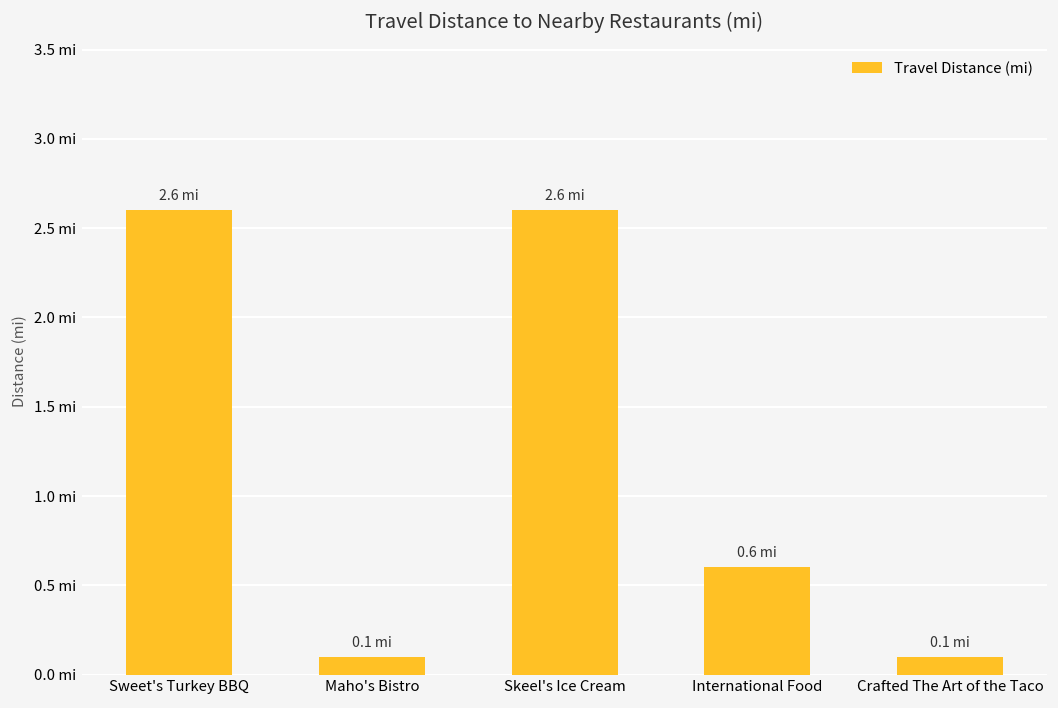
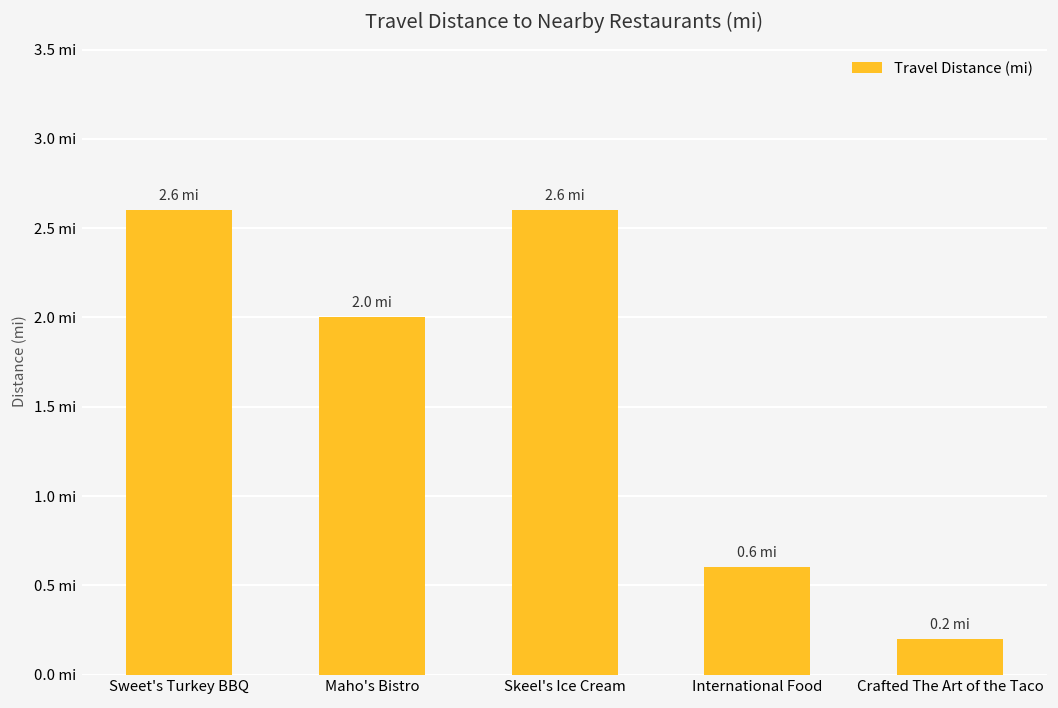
  {
    "Sweet's Turkey BBQ": 2.6,
-   "Maho's Bistro": 0.1,
+   "Maho's Bistro": 2.0,
    "Skeel's Ice Cream": 2.6,
    "International Food": 0.6,
-   "Crafted The Art of the Taco": 0.1
+   "Crafted The Art of the Taco": 0.2
  }
